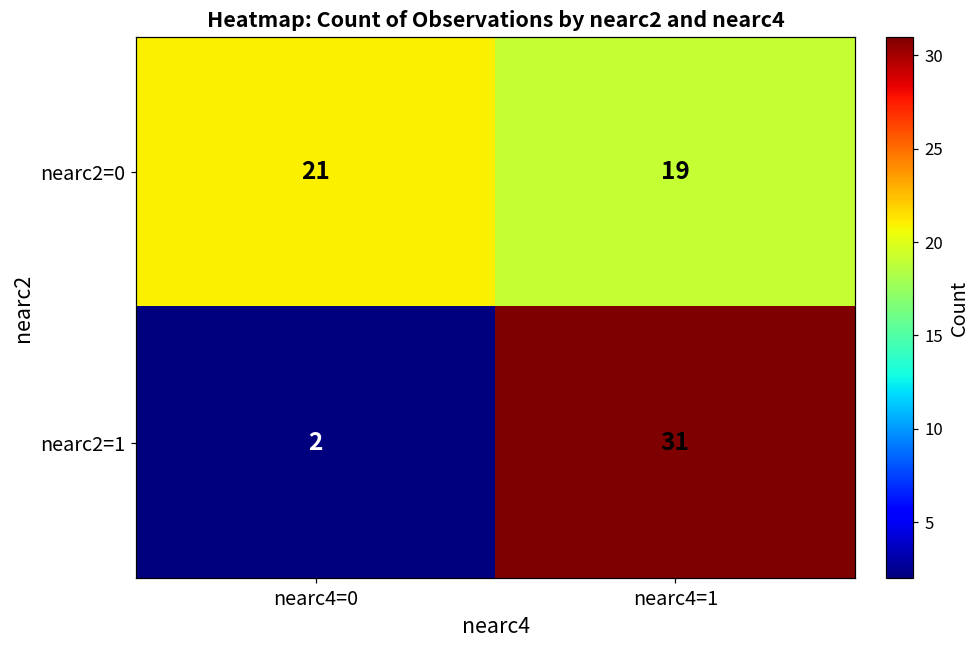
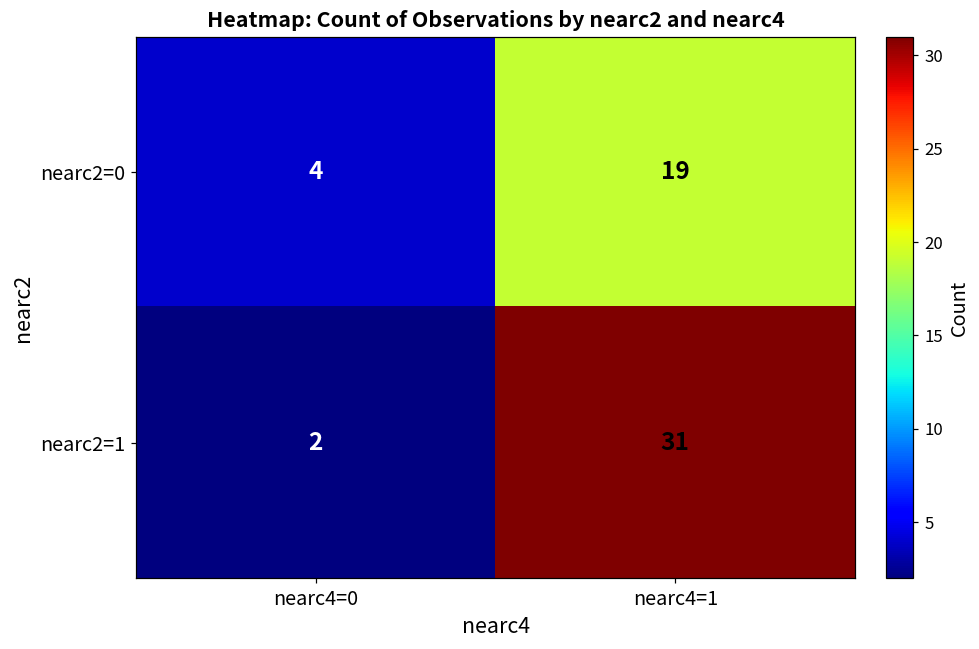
  {
    "nearc2=0": {
-     "nearc4=0": 21,
+     "nearc4=0": 4,
      "nearc4=1": 19
    },
    "nearc2=1": {
      "nearc4=0": 2,
      "nearc4=1": 31
    }
  }
